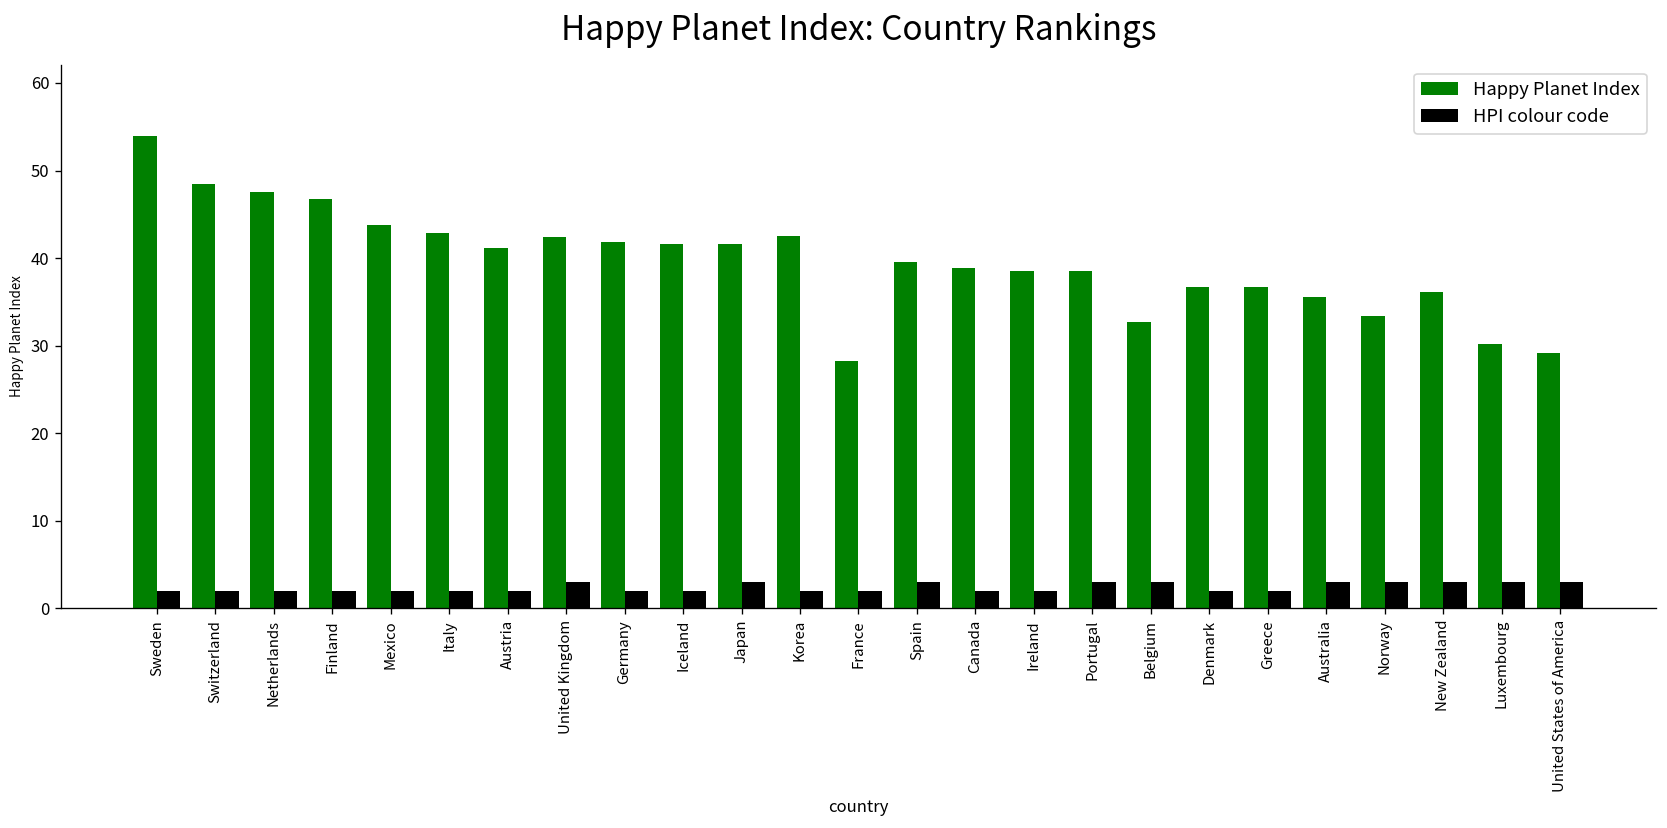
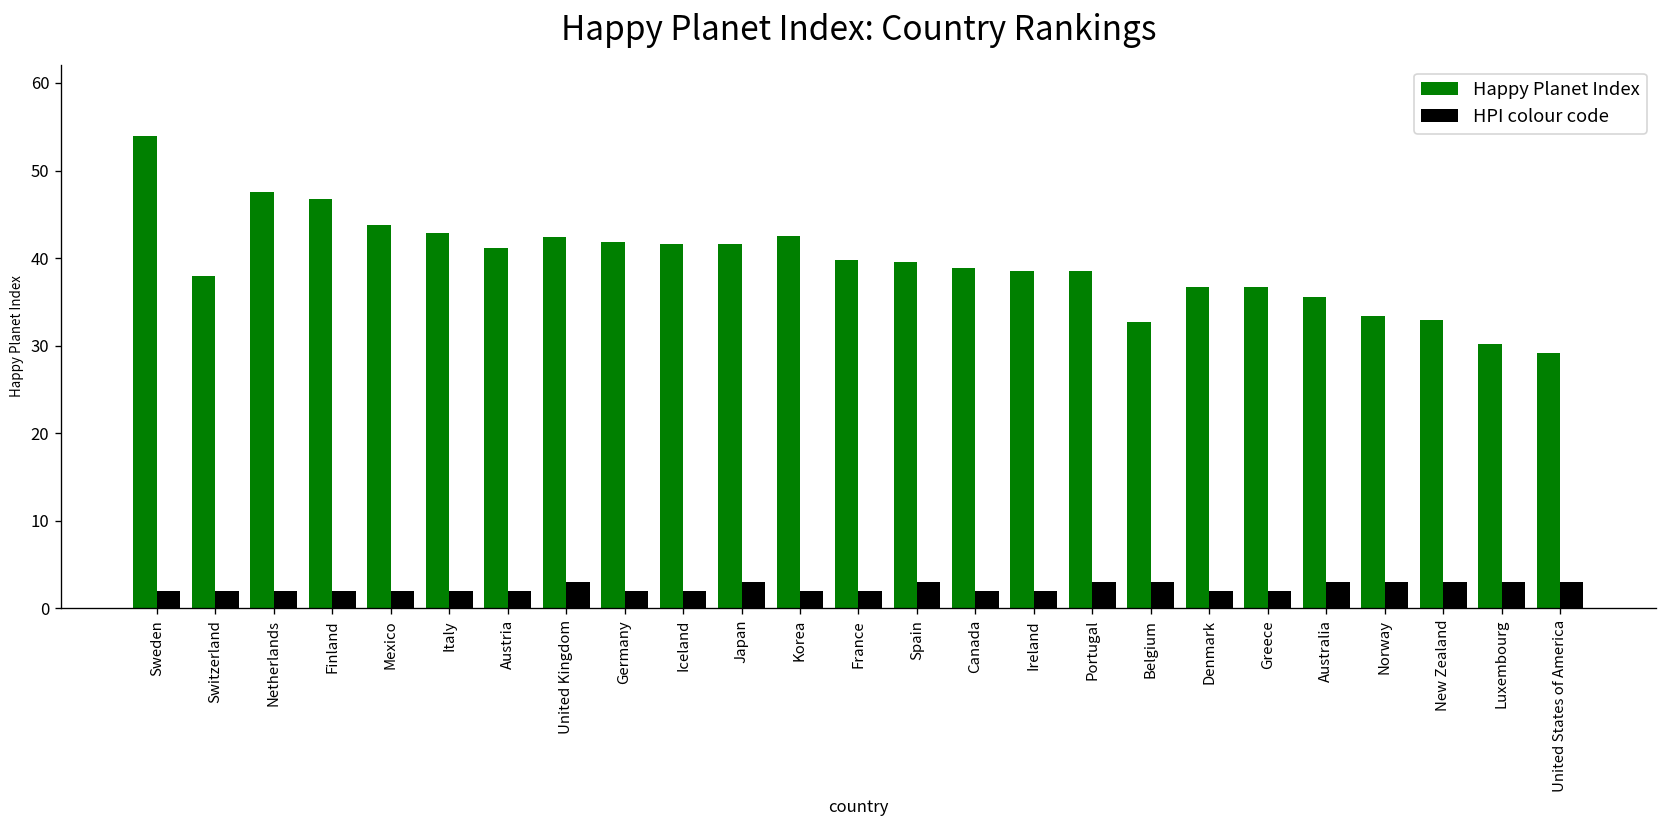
  {
    "Happy Planet Index": {
      "Sweden": 54,
-     "Switzerland": 49,
+     "Switzerland": 38,
      "Netherlands": 48,
      "Finland": 47,
      "Mexico": 44,
      "Italy": 43,
      "Austria": 41,
      "United Kingdom": 42,
      "Germany": 42,
      "Iceland": 42,
      "Japan": 42,
      "Korea": 43,
-     "France": 28,
+     "France": 40,
      "Spain": 40,
      "Canada": 39,
      "Ireland": 39,
      "Portugal": 39,
      "Belgium": 33,
      "Denmark": 37,
      "Greece": 37,
      "Australia": 36,
      "Norway": 33,
-     "New Zealand": 36,
+     "New Zealand": 33,
      "Luxembourg": 30,
      "United States of America": 29
    },
    "HPI colour code": {
      "Sweden": 2,
      "Switzerland": 2,
      "Netherlands": 2,
      "Finland": 2,
      "Mexico": 2,
      "Italy": 2,
      "Austria": 2,
      "United Kingdom": 3,
      "Germany": 2,
      "Iceland": 2,
      "Japan": 3,
      "Korea": 2,
      "France": 2,
      "Spain": 3,
      "Canada": 2,
      "Ireland": 2,
      "Portugal": 3,
      "Belgium": 3,
      "Denmark": 2,
      "Greece": 2,
      "Australia": 3,
      "Norway": 3,
      "New Zealand": 3,
      "Luxembourg": 3,
      "United States of America": 3
    }
  }
